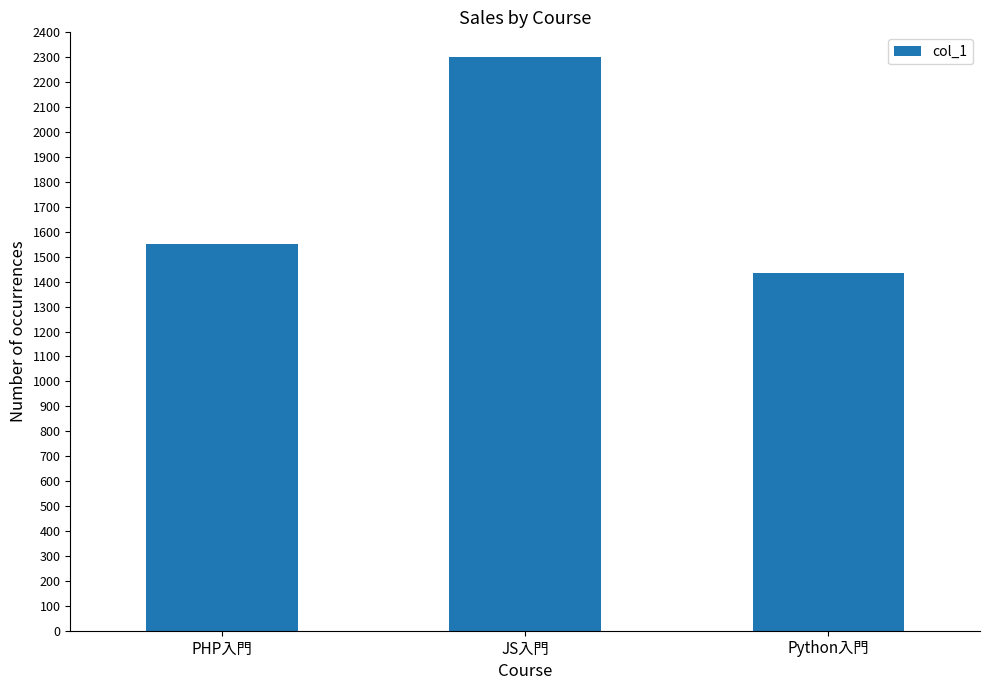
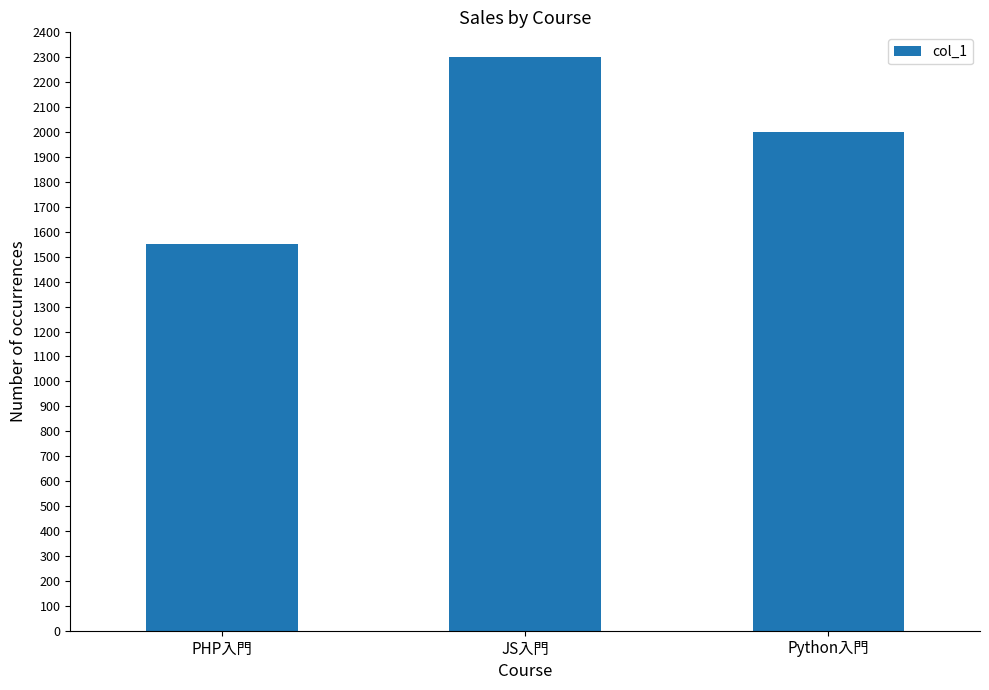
  {
    "PHP入門": 1550,
    "JS入門": 2300,
-   "Python入門": 1440
+   "Python入門": 2000
  }
